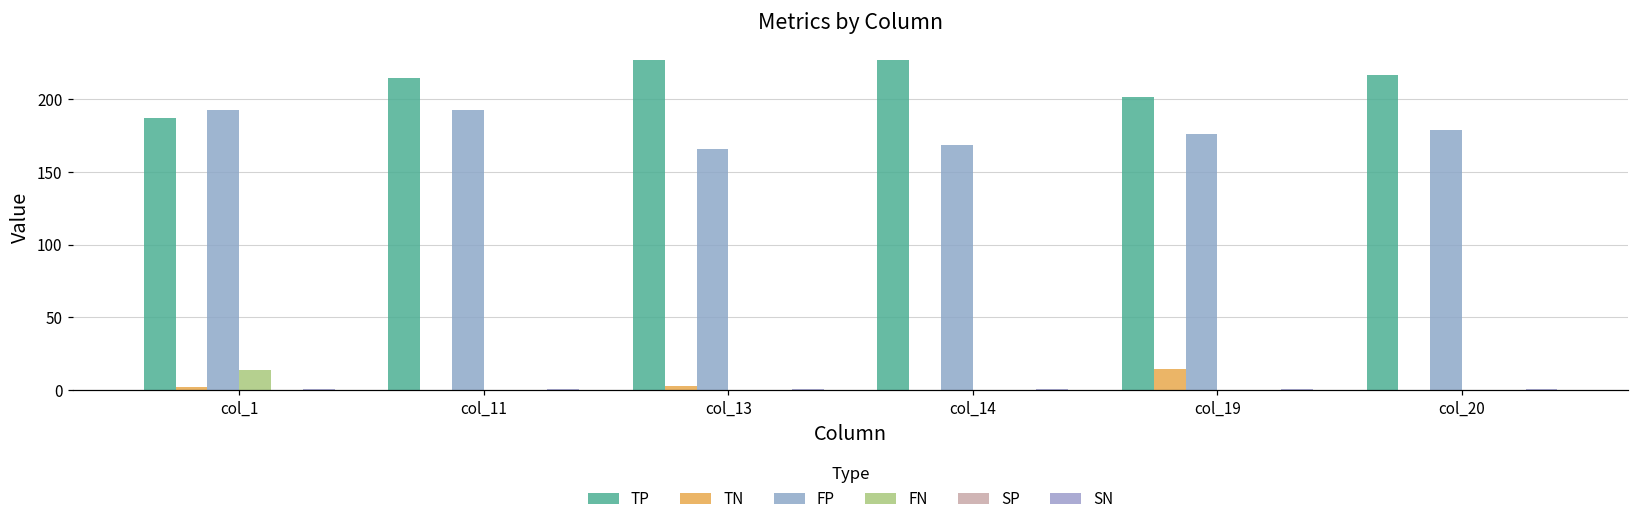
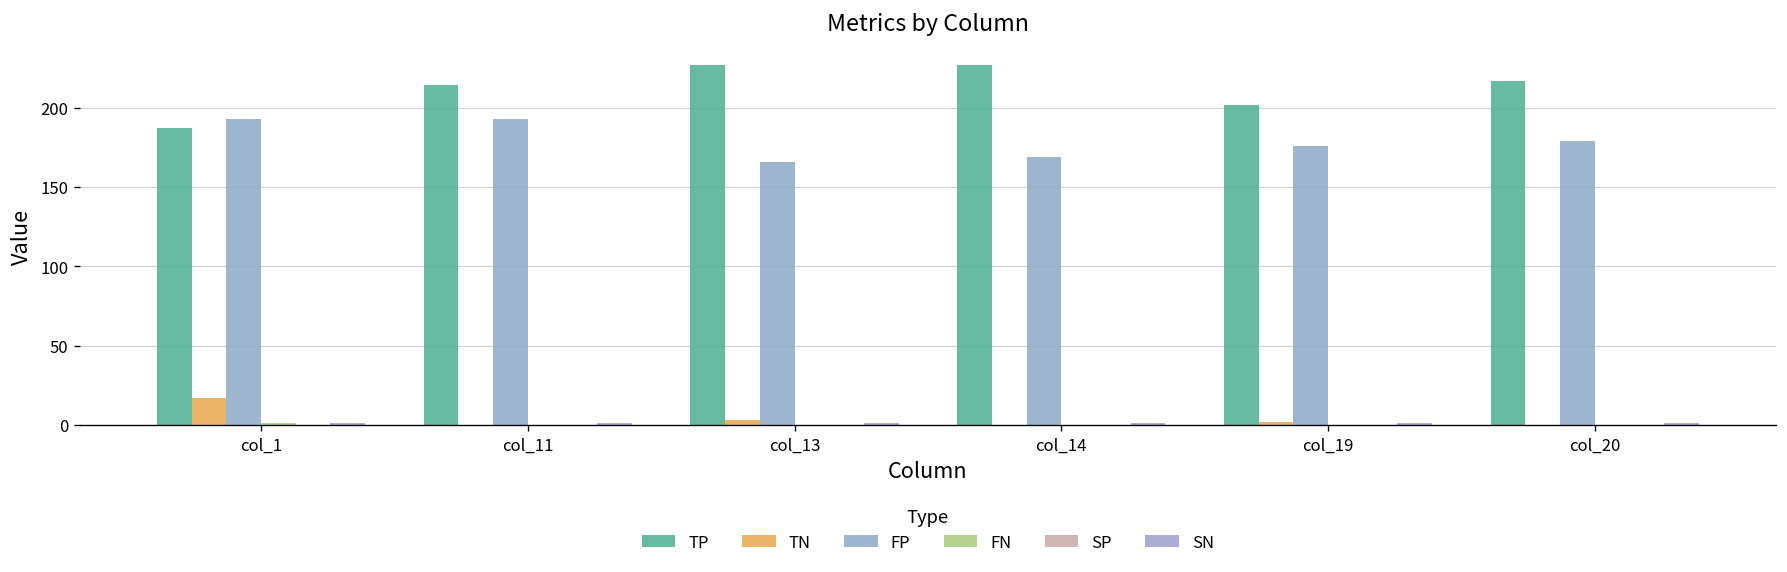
  {
    "TP": {
      "col_1": 187,
      "col_11": 215,
      "col_13": 227,
      "col_14": 227,
      "col_19": 202,
      "col_20": 217
    },
    "TN": {
-     "col_1": 2,
+     "col_1": 17,
      "col_11": 0,
      "col_13": 3,
      "col_14": 0,
-     "col_19": 15,
+     "col_19": 2,
      "col_20": 0
    },
    "FN": {
-     "col_1": 14,
+     "col_1": 1,
      "col_11": 0,
      "col_13": 0,
      "col_14": 0,
      "col_19": 0,
      "col_20": 0
    }
  }
